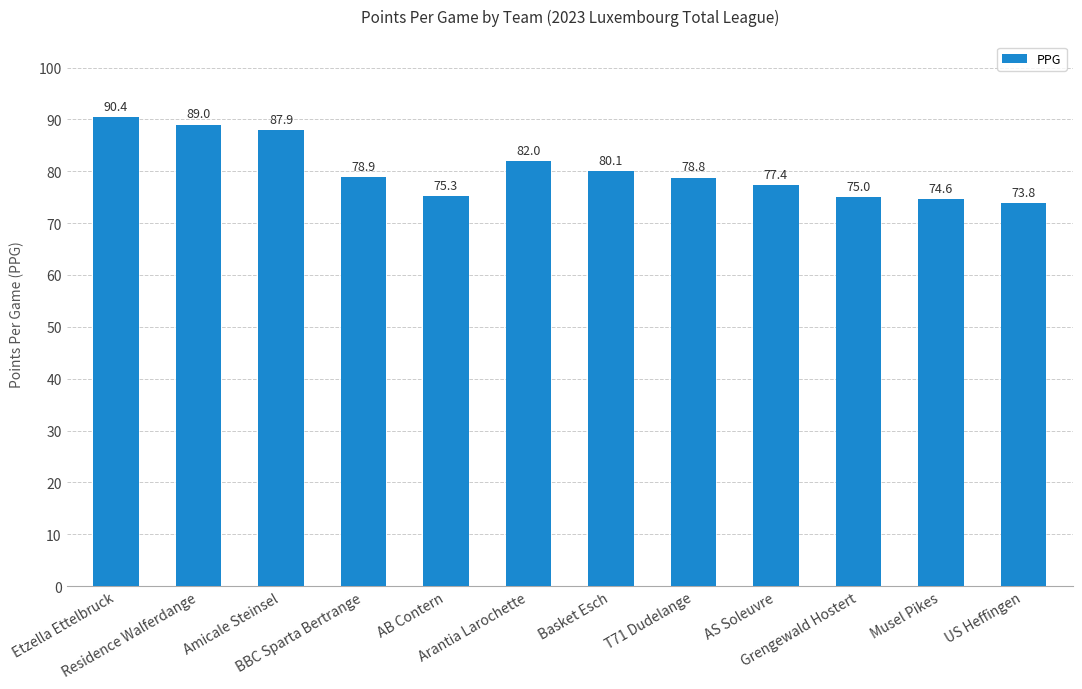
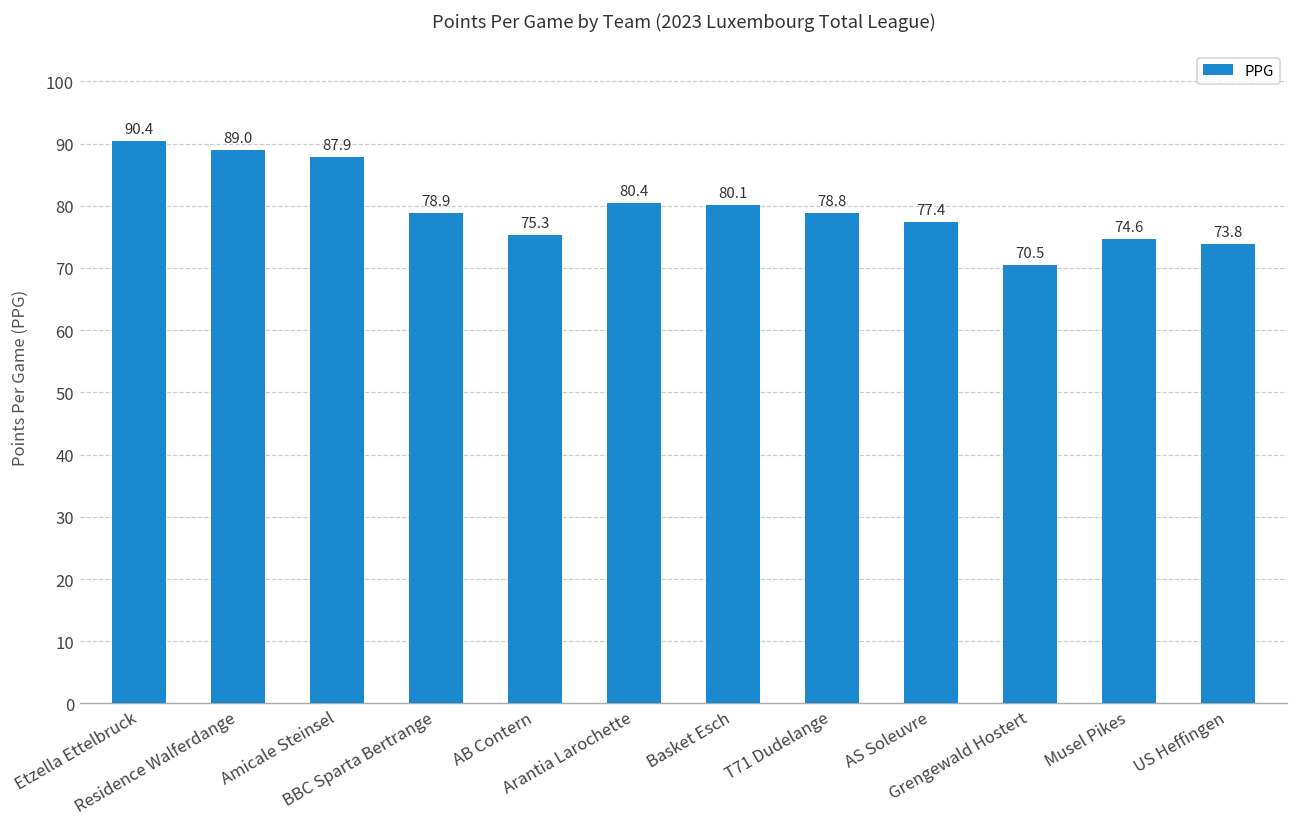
  {
    "Etzella Ettelbruck": 90.4,
    "Residence Walferdange": 89.0,
    "Amicale Steinsel": 87.9,
    "BBC Sparta Bertrange": 78.9,
    "AB Contern": 75.3,
-   "Arantia Larochette": 82.0,
+   "Arantia Larochette": 80.4,
    "Basket Esch": 80.1,
    "T71 Dudelange": 78.8,
    "AS Soleuvre": 77.4,
-   "Grengewald Hostert": 75.0,
+   "Grengewald Hostert": 70.5,
    "Musel Pikes": 74.6,
    "US Heffingen": 73.8
  }
